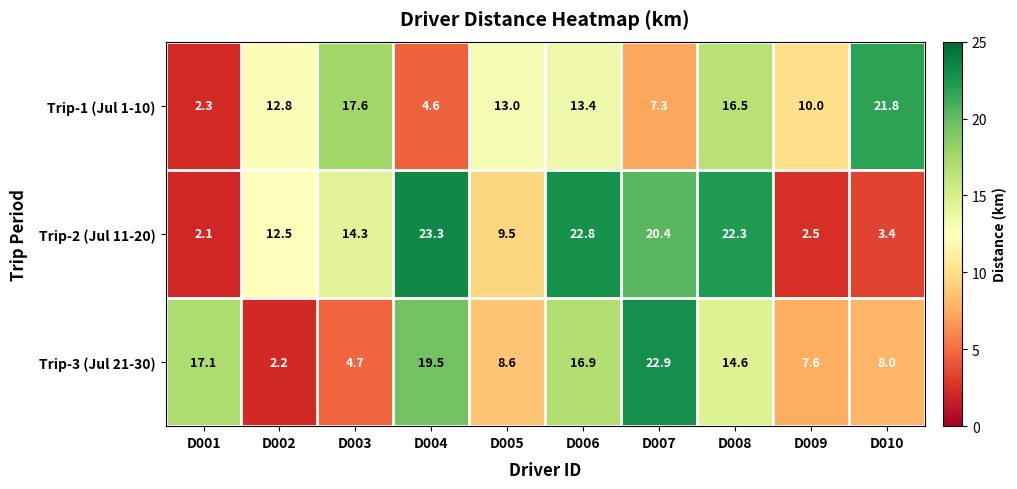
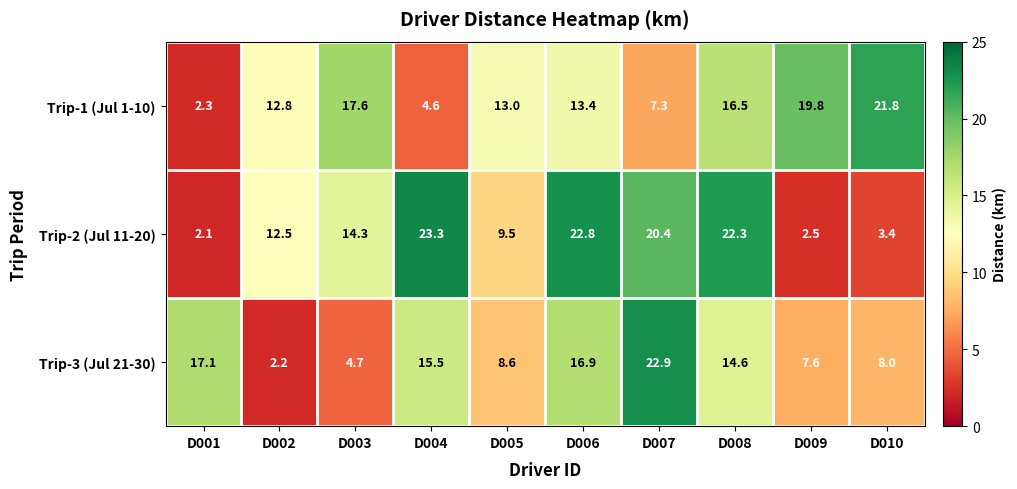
  {
    "Trip-1 (Jul 1-10)": {
      "D001": 2.3,
      "D002": 12.8,
      "D003": 17.6,
      "D004": 4.6,
      "D005": 13.0,
      "D006": 13.4,
      "D007": 7.3,
      "D008": 16.5,
-     "D009": 10.0,
+     "D009": 19.8,
      "D010": 21.8
    },
    "Trip-2 (Jul 11-20)": {
      "D001": 2.1,
      "D002": 12.5,
      "D003": 14.3,
      "D004": 23.3,
      "D005": 9.5,
      "D006": 22.8,
      "D007": 20.4,
      "D008": 22.3,
      "D009": 2.5,
      "D010": 3.4
    },
    "Trip-3 (Jul 21-30)": {
      "D001": 17.1,
      "D002": 2.2,
      "D003": 4.7,
-     "D004": 19.5,
+     "D004": 15.5,
      "D005": 8.6,
      "D006": 16.9,
      "D007": 22.9,
      "D008": 14.6,
      "D009": 7.6,
      "D010": 8.0
    }
  }
